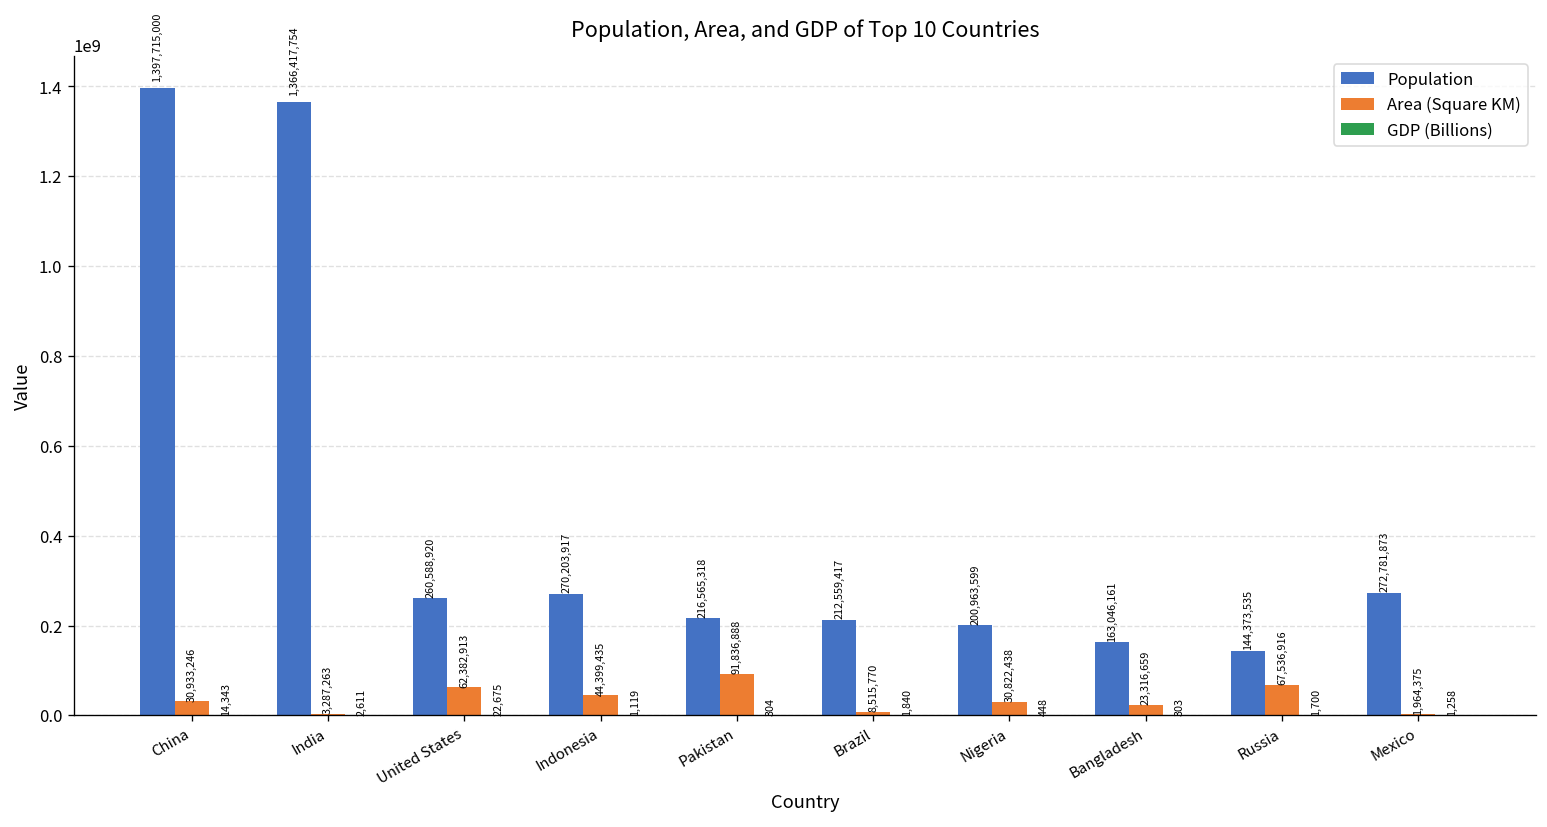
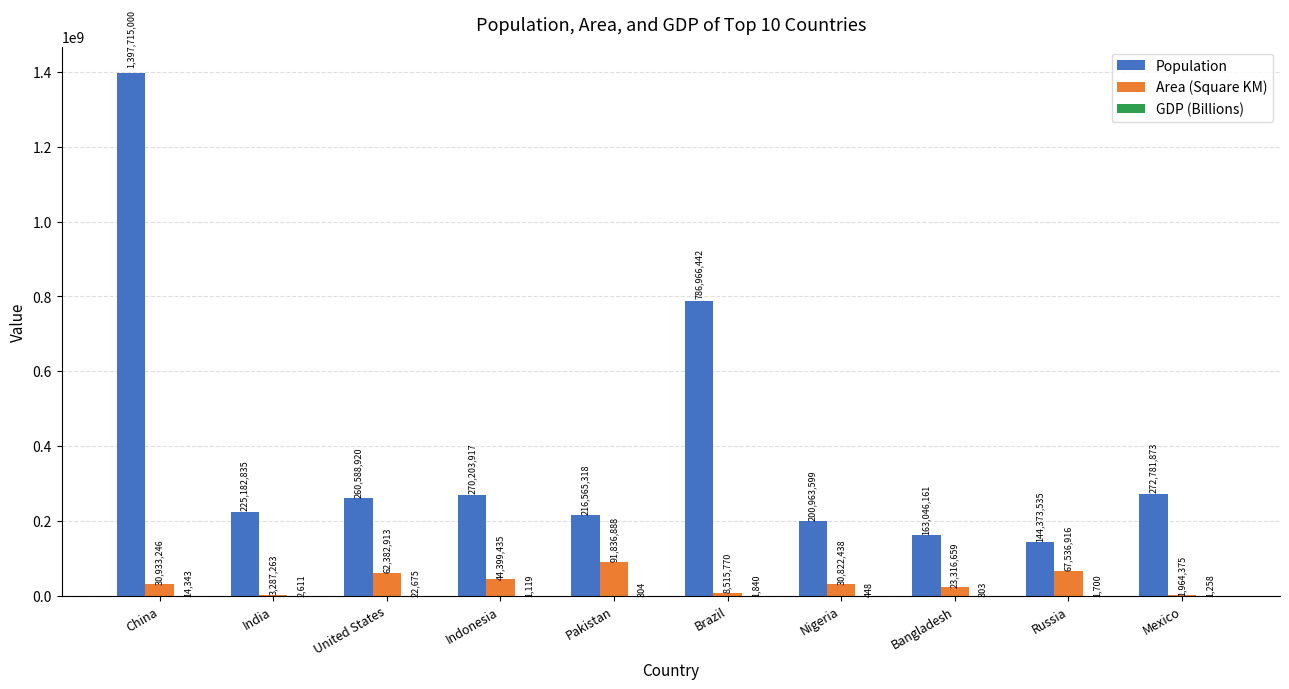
  {
    "Population": {
      "China": "1,397,715,000",
-     "India": "1,366,417,754",
+     "India": "225,182,835",
      "United States": "260,588,920",
      "Indonesia": "270,203,917",
      "Pakistan": "216,565,318",
-     "Brazil": "212,559,417",
+     "Brazil": "786,966,442",
      "Nigeria": "200,963,599",
      "Bangladesh": "163,046,161",
      "Russia": "144,373,535",
      "Mexico": "272,781,873"
    },
    "Area (Square KM)": {
      "China": "30,933,246",
      "India": "3,287,263",
      "United States": "62,382,913",
      "Indonesia": "44,399,435",
      "Pakistan": "91,836,888",
      "Brazil": "8,515,770",
      "Nigeria": "30,822,438",
      "Bangladesh": "23,316,659",
      "Russia": "67,536,916",
      "Mexico": "1,964,375"
    },
    "GDP (Billions)": {
      "China": "14,343",
      "India": "2,611",
      "United States": "22,675",
      "Indonesia": "1,119",
      "Pakistan": "304",
      "Brazil": "1,840",
      "Nigeria": "448",
      "Bangladesh": "303",
      "Russia": "1,700",
      "Mexico": "1,258"
    }
  }
